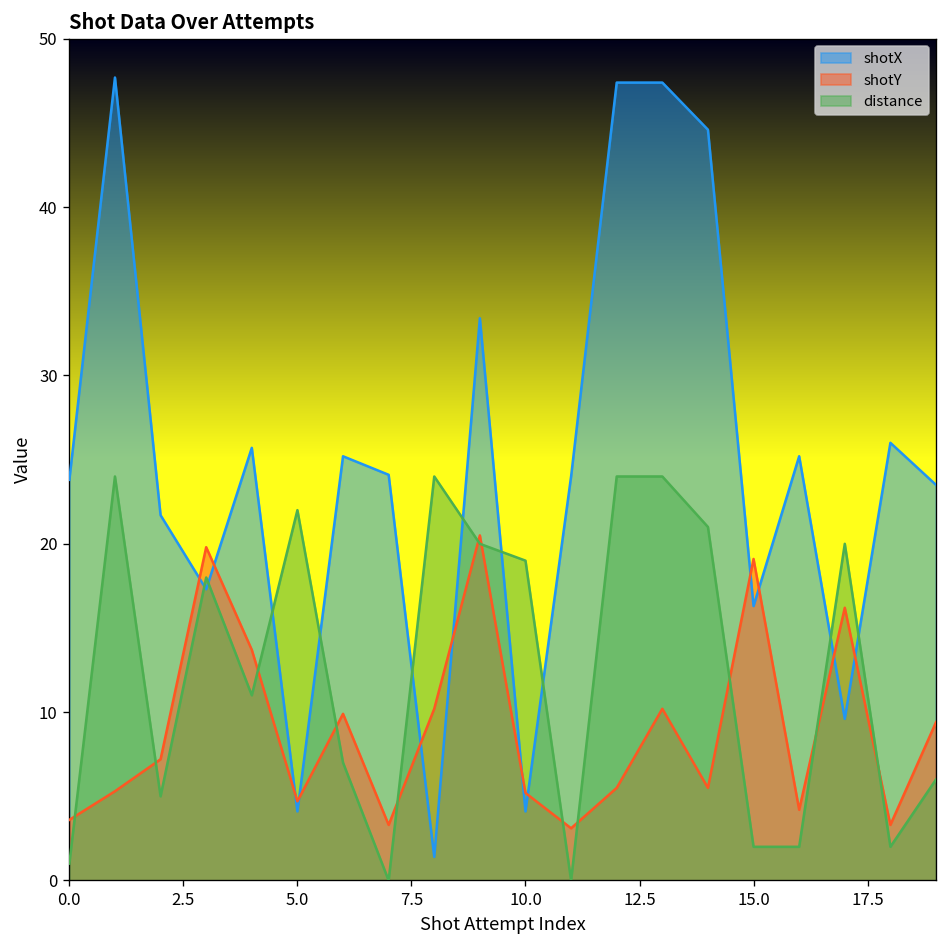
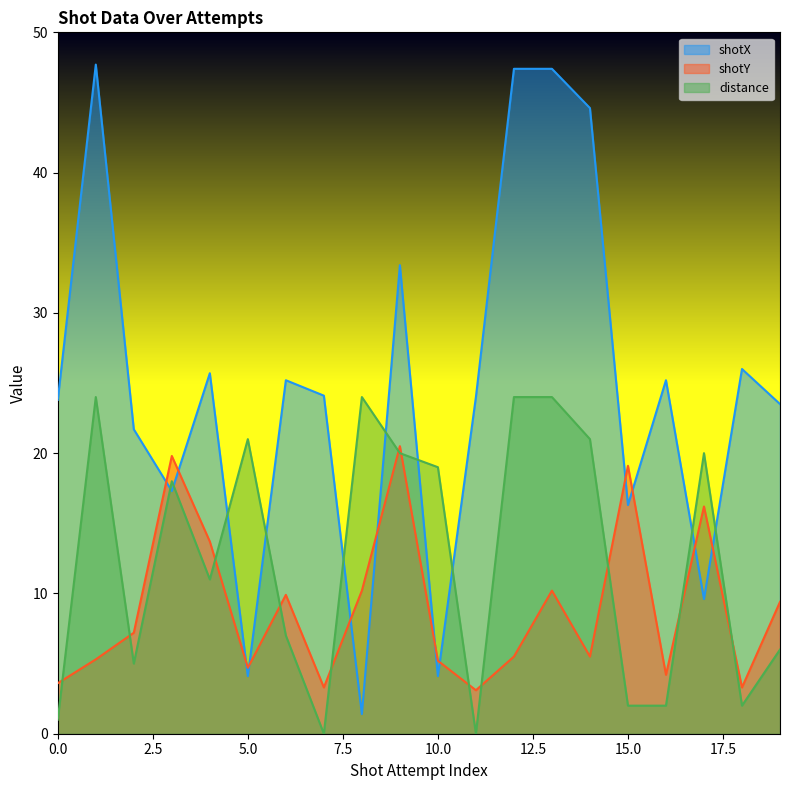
  {
    "shotX": {
      "0.0": 23.8,
      "5.0": 4,
      "10.0": 4,
      "15.0": 16.3
    },
    "shotY": {
      "0.0": 3.6,
      "5.0": 4.7,
      "10.0": 5.2,
      "15.0": 19
    },
    "distance": {
      "0.0": 1,
-     "5.0": 22,
+     "5.0": 21,
      "10.0": 19,
      "15.0": 2
    }
  }
